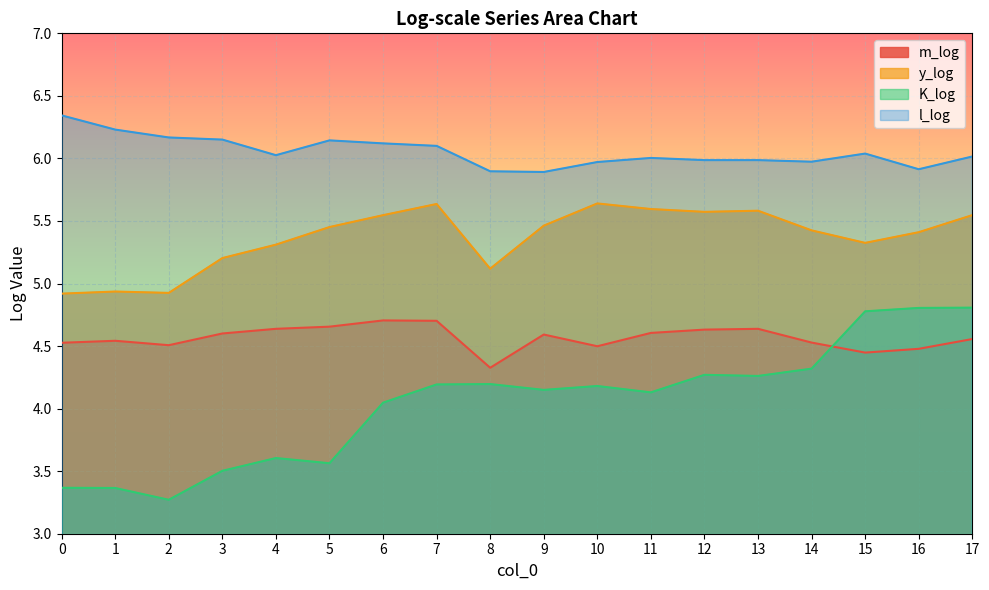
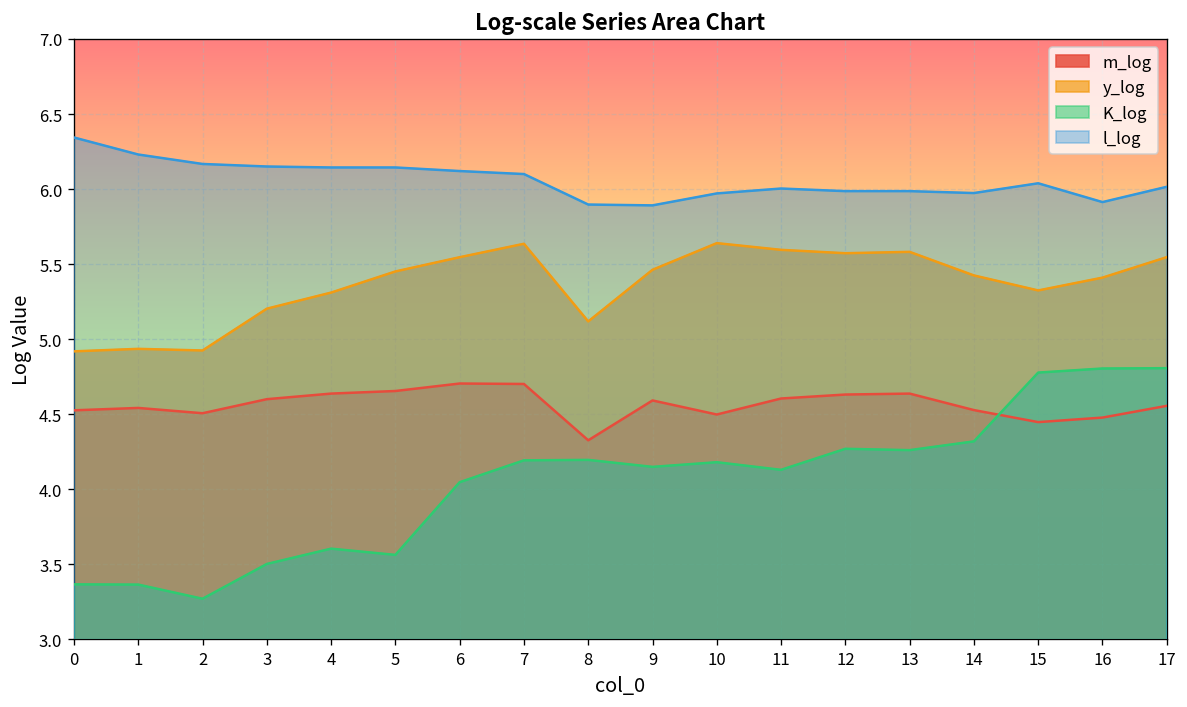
  {
    "m_log": {
      "0": 4.53,
      "1": 4.54,
      "2": 4.51,
      "3": 4.60,
      "4": 4.64,
      "5": 4.66,
      "6": 4.71,
      "7": 4.70,
      "8": 4.33,
      "9": 4.59,
      "10": 4.50,
      "11": 4.61,
      "12": 4.63,
      "13": 4.64,
      "14": 4.53,
      "15": 4.45,
      "16": 4.48,
      "17": 4.56
    },
    "y_log": {
      "0": 4.92,
      "1": 4.94,
      "2": 4.93,
      "3": 5.20,
      "4": 5.31,
      "5": 5.45,
      "6": 5.55,
      "7": 5.64,
      "8": 5.12,
      "9": 5.46,
      "10": 5.64,
      "11": 5.60,
      "12": 5.57,
      "13": 5.58,
      "14": 5.42,
      "15": 5.32,
      "16": 5.41,
      "17": 5.55
    },
    "K_log": {
      "0": 3.37,
      "1": 3.37,
      "2": 3.27,
      "3": 3.50,
      "4": 3.60,
      "5": 3.56,
      "6": 4.05,
      "7": 4.19,
      "8": 4.20,
      "9": 4.15,
      "10": 4.18,
      "11": 4.13,
      "12": 4.27,
      "13": 4.26,
      "14": 4.32,
      "15": 4.78,
      "16": 4.80,
      "17": 4.81
    },
    "l_log": {
      "0": 6.34,
      "1": 6.23,
      "2": 6.17,
      "3": 6.15,
-     "4": 6.03,
+     "4": 6.14,
      "5": 6.14,
      "6": 6.12,
      "7": 6.10,
      "8": 5.90,
      "9": 5.89,
      "10": 5.97,
      "11": 6.00,
      "12": 5.99,
      "13": 5.99,
      "14": 5.97,
      "15": 6.04,
      "16": 5.91,
      "17": 6.02
    }
  }
